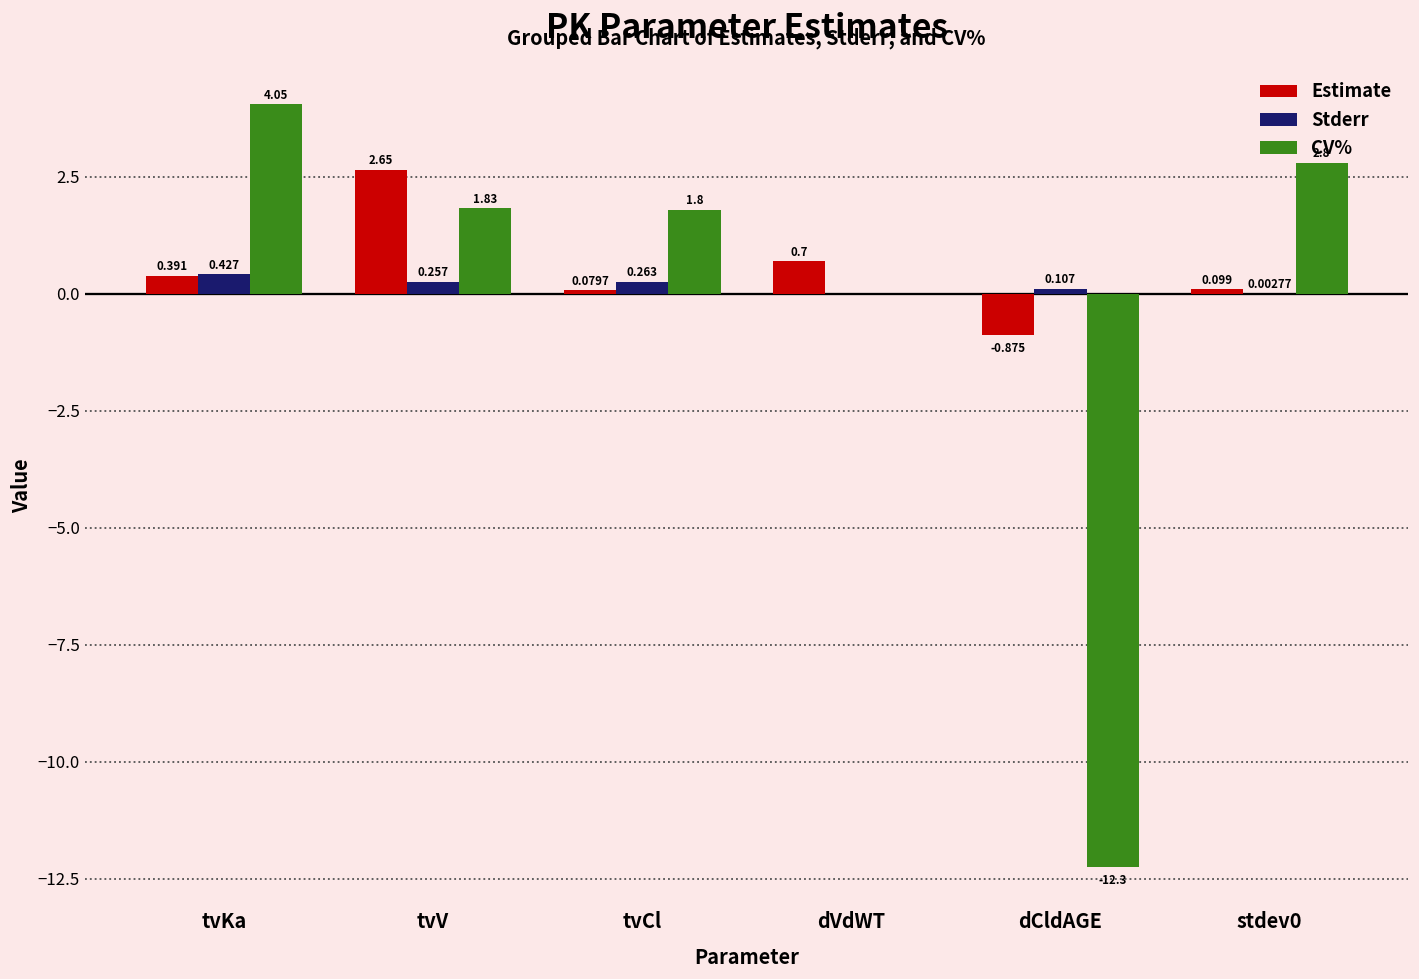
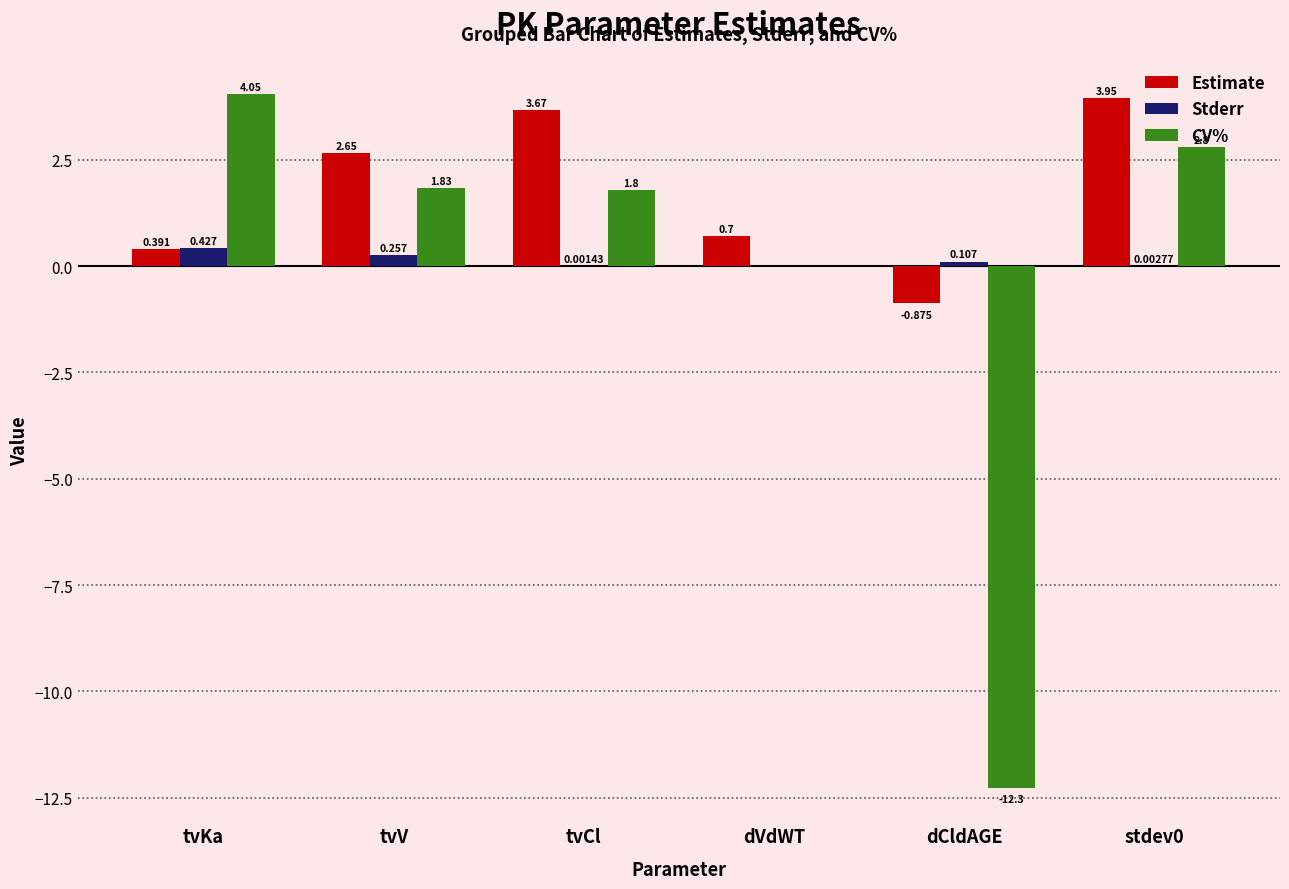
  {
    "Estimate": {
      "tvKa": 0.391,
      "tvV": 2.65,
-     "tvCl": 0.0797,
+     "tvCl": 3.67,
      "dVdWT": 0.7,
      "dCldAGE": -0.875,
-     "stdev0": 0.099
+     "stdev0": 3.95
    },
    "Stderr": {
      "tvKa": 0.427,
      "tvV": 0.257,
-     "tvCl": 0.263,
+     "tvCl": 0.00143,
      "dCldAGE": 0.107,
      "stdev0": 0.00277
    },
    "CV%": {
      "tvKa": 4.05,
      "tvV": 1.83,
      "tvCl": 1.8,
      "dCldAGE": -12.3,
      "stdev0": 2.8
    }
  }
